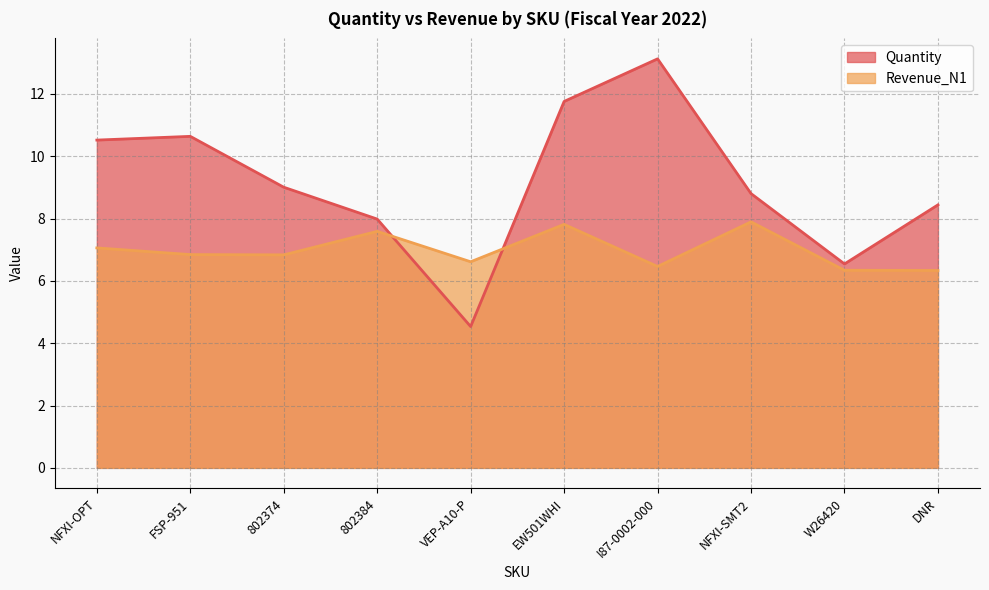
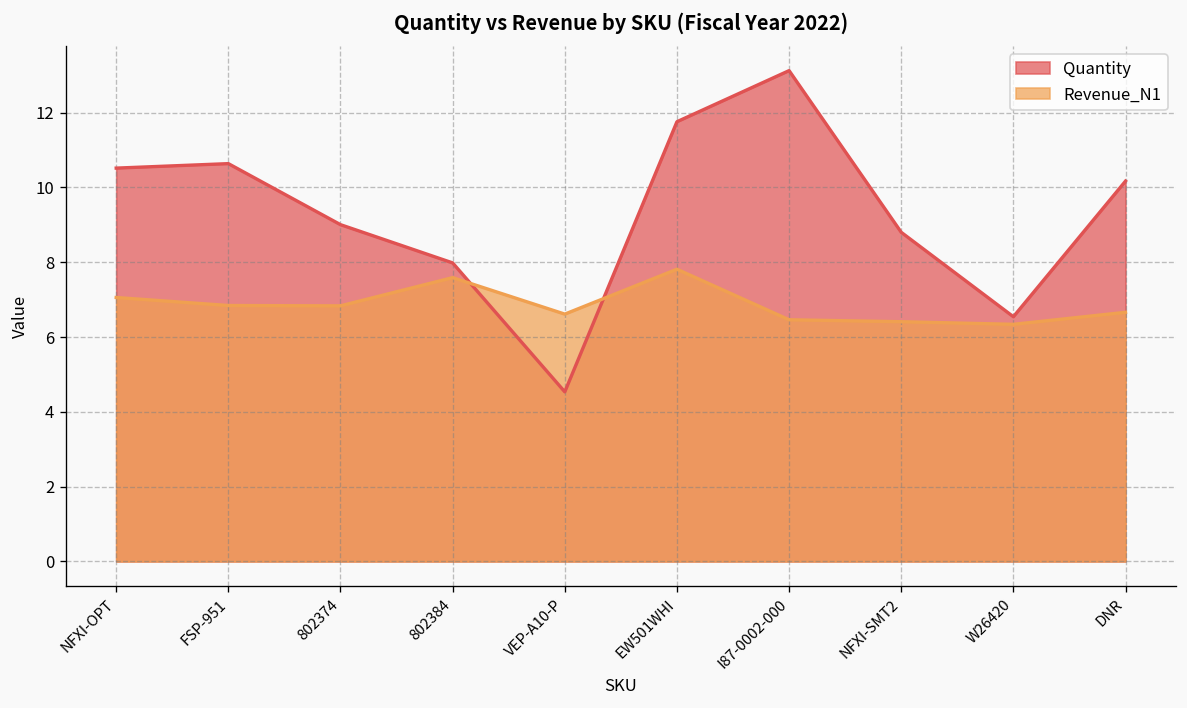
  {
    "Quantity": {
      "NFXI-OPT": 10.5,
      "FSP-951": 10.6,
      "802374": 9.0,
      "802384": 8.0,
      "VEP-A10-P": 4.5,
      "EW501WHI": 11.8,
      "I87-0002-000": 13.1,
      "NFXI-SMT2": 8.8,
      "W26420": 6.5,
-     "DNR": 8.4
+     "DNR": 10.2
    },
    "Revenue_N1": {
      "NFXI-OPT": 7.1,
      "FSP-951": 6.8,
      "802374": 6.8,
      "802384": 7.6,
      "VEP-A10-P": 6.6,
      "EW501WHI": 7.8,
      "I87-0002-000": 6.5,
-     "NFXI-SMT2": 7.9,
+     "NFXI-SMT2": 6.4,
      "W26420": 6.3,
-     "DNR": 6.3
+     "DNR": 6.7
    }
  }
